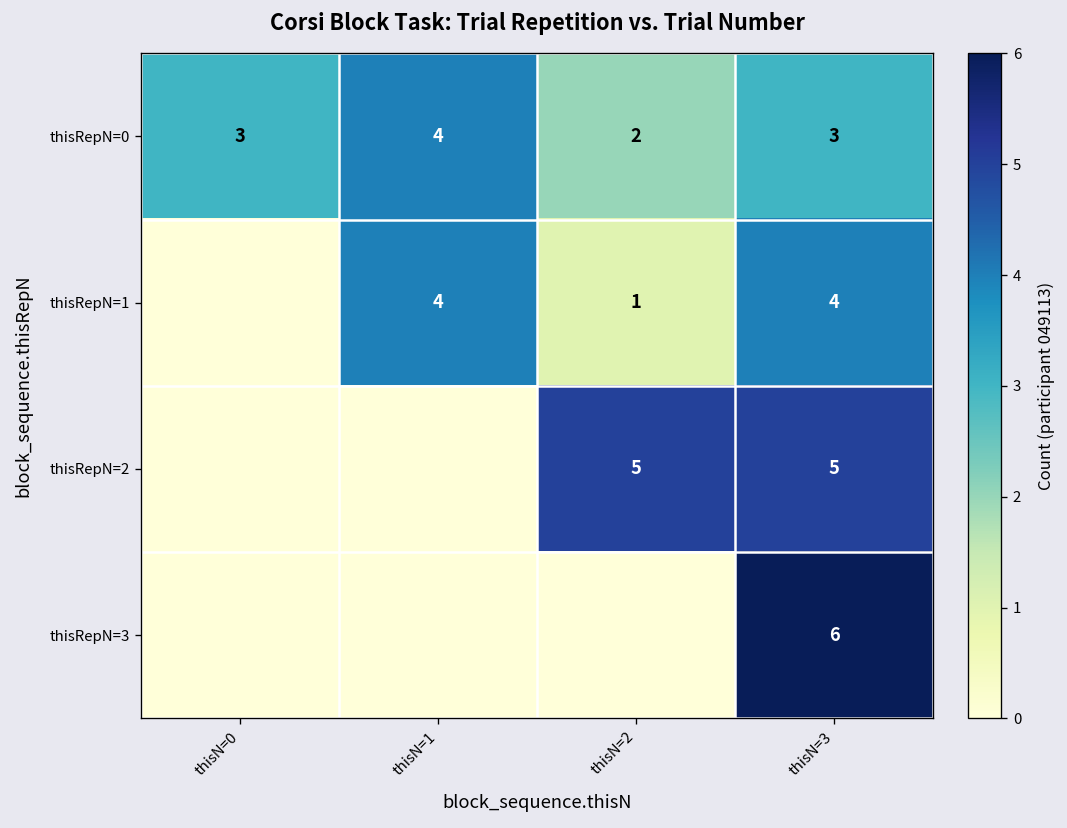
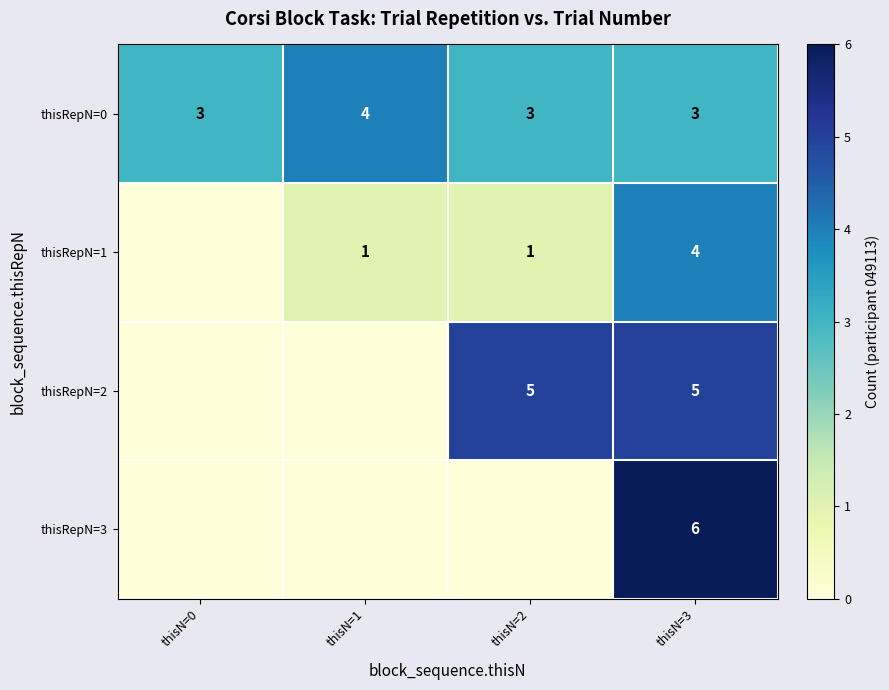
  {
    "thisRepN=0": {
      "thisN=0": 3,
      "thisN=1": 4,
-     "thisN=2": 2,
+     "thisN=2": 3,
      "thisN=3": 3
    },
    "thisRepN=1": {
-     "thisN=1": 4,
+     "thisN=1": 1,
      "thisN=2": 1,
      "thisN=3": 4
    },
    "thisRepN=2": {
      "thisN=2": 5,
      "thisN=3": 5
    },
    "thisRepN=3": {
      "thisN=3": 6
    }
  }
